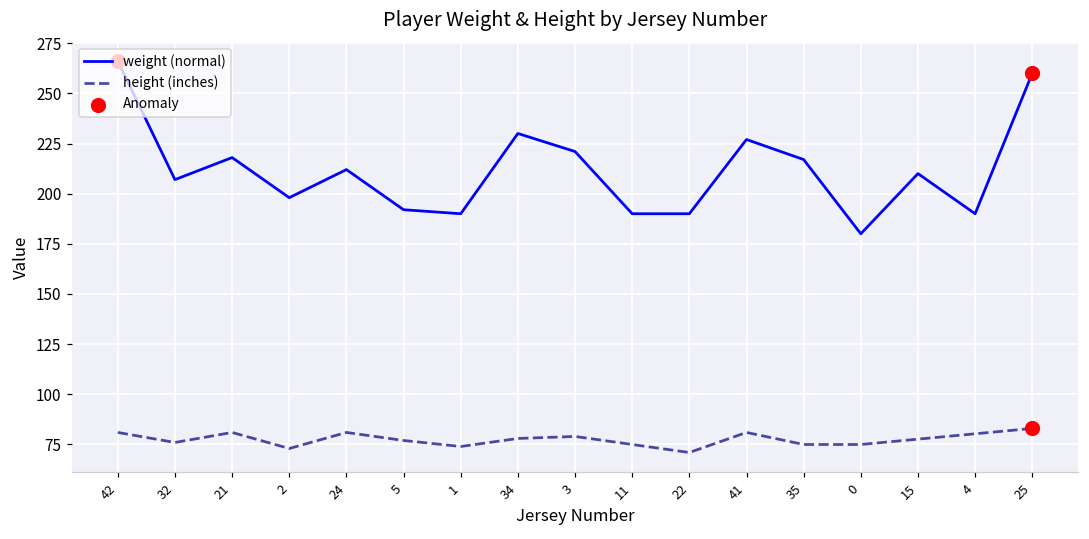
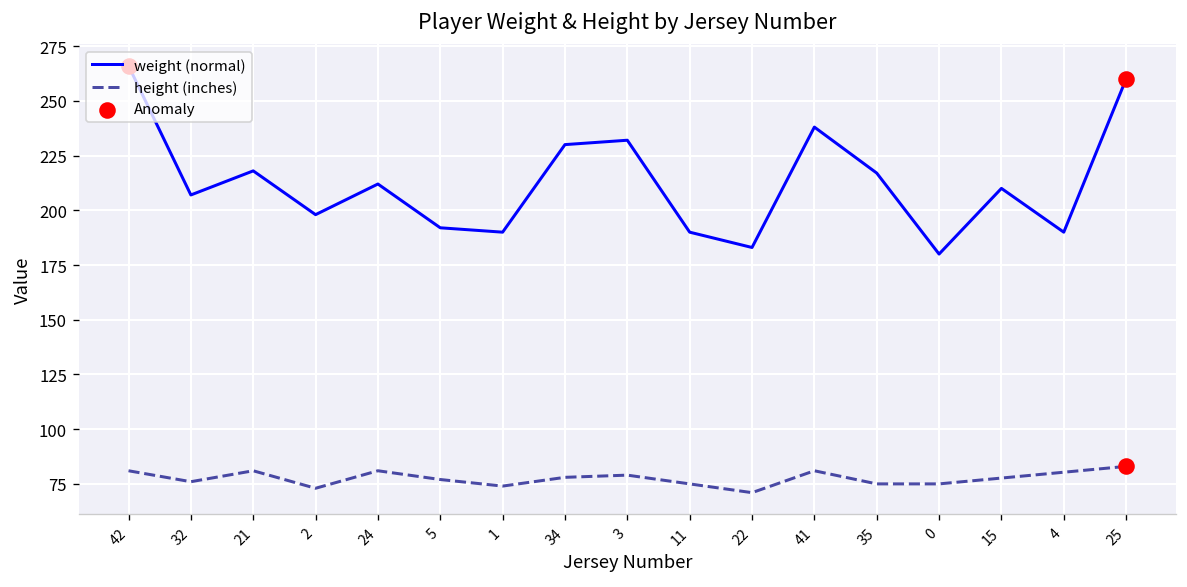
  {
    "weight (normal)": {
      "32": 207,
      "21": 218,
      "2": 198,
      "24": 212,
      "5": 192,
      "1": 190,
      "34": 230,
-     "3": 221,
+     "3": 232,
      "11": 190,
-     "22": 190,
-     "41": 227,
+     "22": 183,
+     "41": 238,
      "35": 217,
      "0": 180,
      "15": 210,
      "4": 190
    },
    "height (inches)": {
      "42": 81,
      "32": 76,
      "21": 81,
      "2": 73,
      "24": 81,
      "5": 77,
      "1": 74,
      "34": 78,
      "3": 79,
      "11": 75,
      "22": 71,
      "41": 81,
      "35": 75,
      "0": 75
    }
  }
